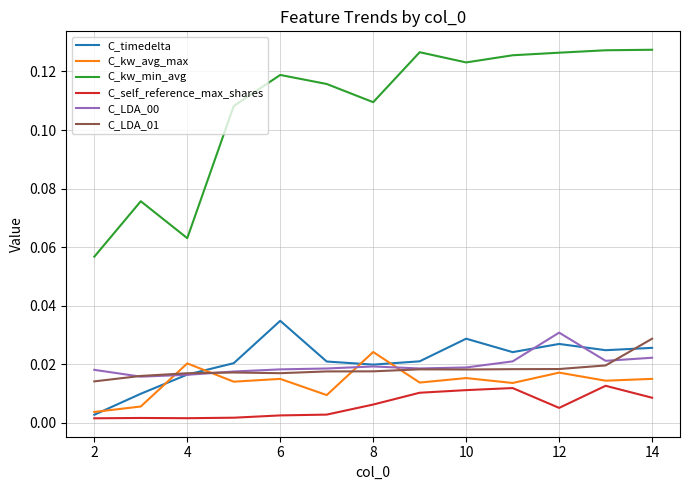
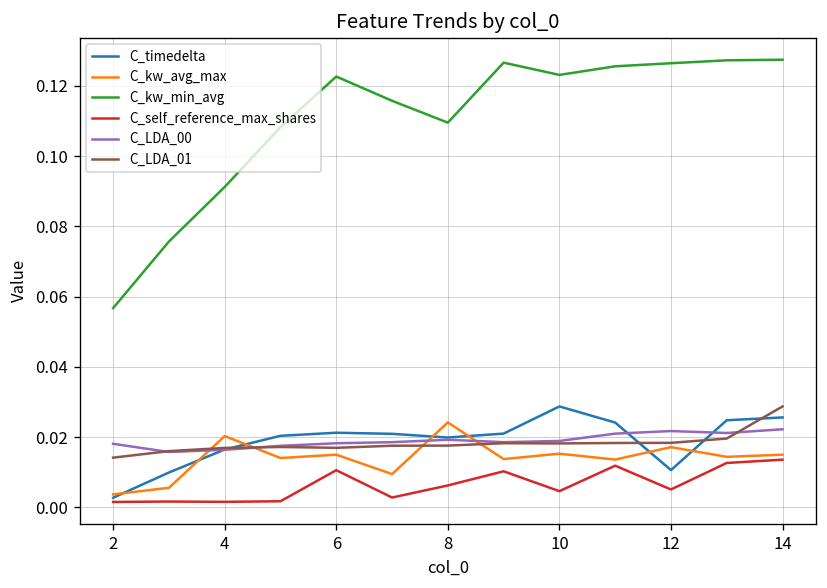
  {
    "C_timedelta": {
      "2": 0.003,
-     "6": 0.035,
+     "6": 0.021,
      "10": 0.029,
-     "12": 0.027,
+     "12": 0.011,
      "14": 0.026
    },
    "C_kw_avg_max": {
      "2": 0.004,
      "4": 0.020,
      "6": 0.015,
      "8": 0.024,
      "10": 0.015,
      "12": 0.017,
      "14": 0.015
    },
    "C_kw_min_avg": {
      "2": 0.057,
-     "4": 0.063,
-     "6": 0.119,
+     "4": 0.091,
+     "6": 0.123,
      "8": 0.110,
      "10": 0.123,
      "12": 0.126,
      "14": 0.127
    },
    "C_self_reference_max_shares": {
      "2": 0.002,
      "4": 0.002,
-     "6": 0.002,
+     "6": 0.011,
      "8": 0.006,
-     "10": 0.011,
+     "10": 0.005,
      "12": 0.005,
-     "14": 0.009
+     "14": 0.014
    },
    "C_LDA_00": {
      "2": 0.018,
      "6": 0.018,
-     "12": 0.031,
+     "12": 0.022,
      "14": 0.022
    },
    "C_LDA_01": {
      "2": 0.014,
      "6": 0.017,
      "8": 0.018,
      "12": 0.018,
      "14": 0.029
    }
  }
